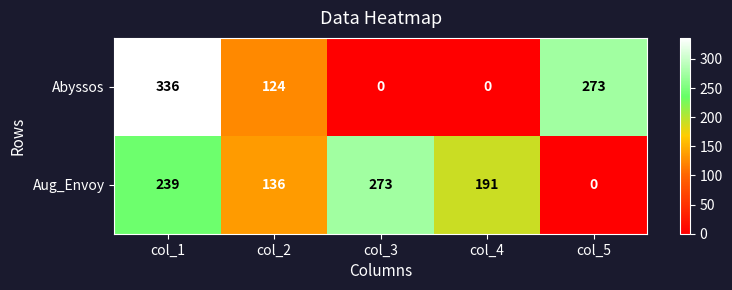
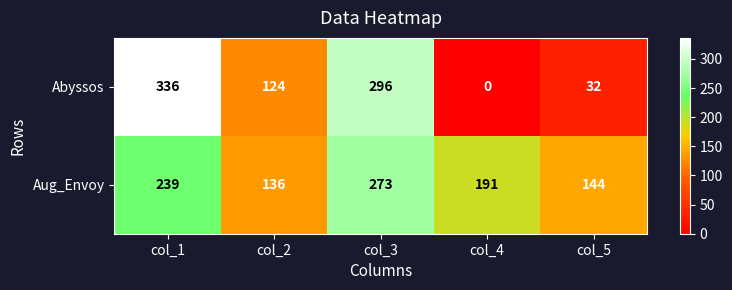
  {
    "Abyssos": {
      "col_1": 336,
      "col_2": 124,
-     "col_3": 0,
+     "col_3": 296,
      "col_4": 0,
-     "col_5": 273
+     "col_5": 32
    },
    "Aug_Envoy": {
      "col_1": 239,
      "col_2": 136,
      "col_3": 273,
      "col_4": 191,
-     "col_5": 0
+     "col_5": 144
    }
  }
